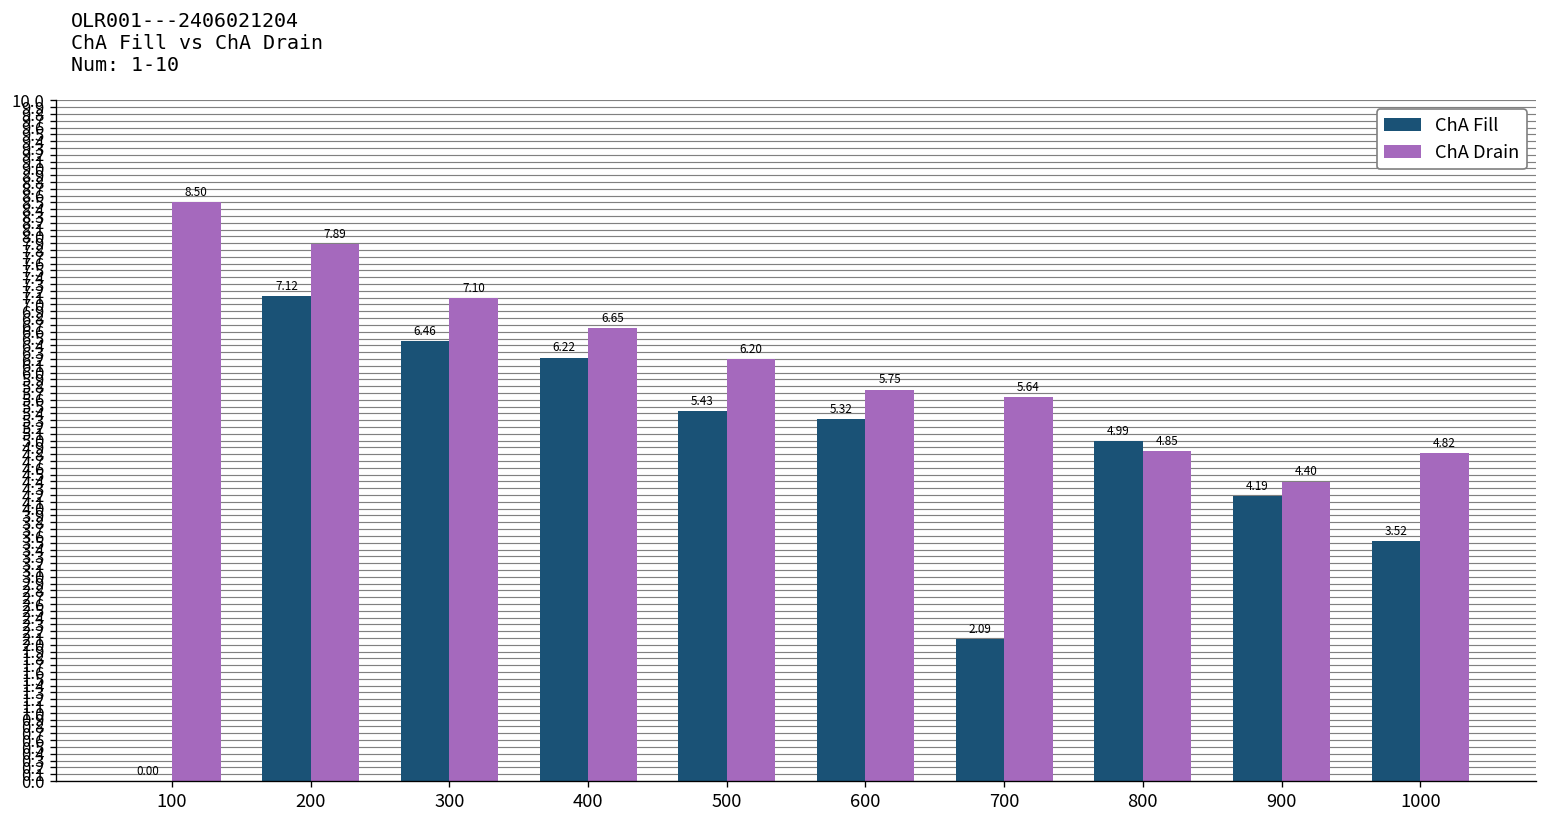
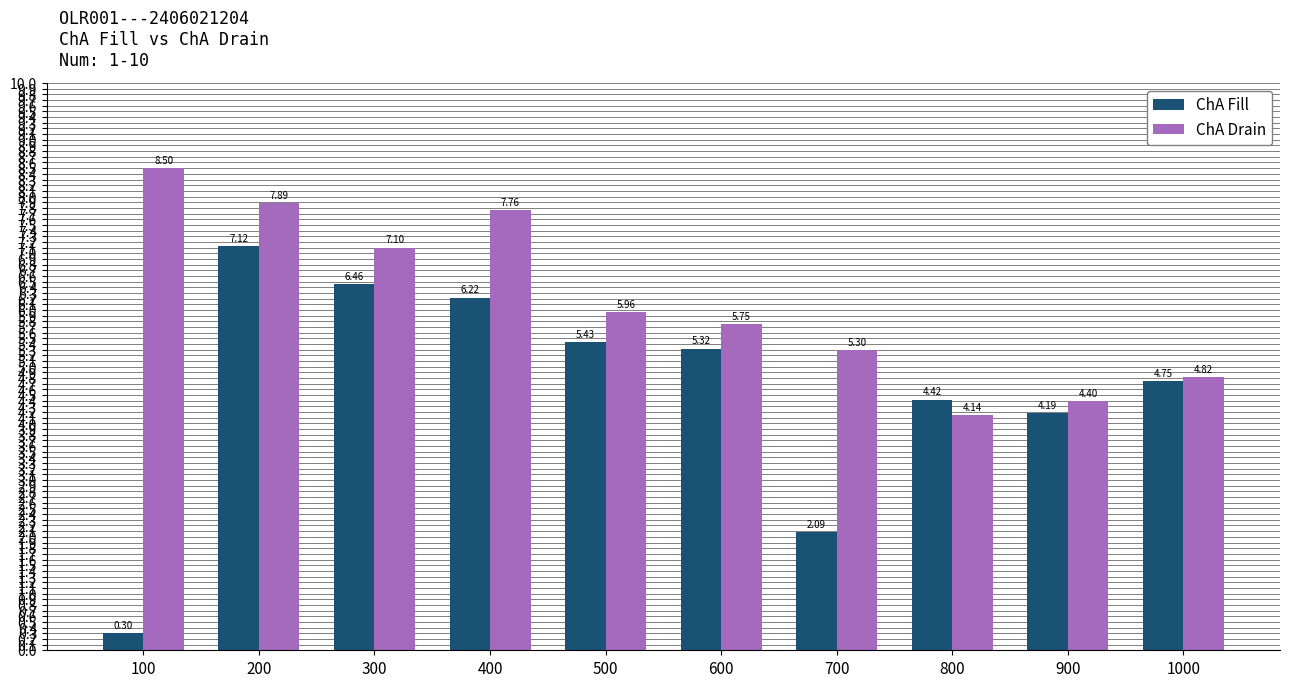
  {
    "ChA Fill": {
-     "100": 0.00,
+     "100": 0.30,
      "200": 7.12,
      "300": 6.46,
      "400": 6.22,
      "500": 5.43,
      "600": 5.32,
      "700": 2.09,
-     "800": 4.99,
+     "800": 4.42,
      "900": 4.19,
-     "1000": 3.52
+     "1000": 4.75
    },
    "ChA Drain": {
      "100": 8.50,
      "200": 7.89,
      "300": 7.10,
-     "400": 6.65,
-     "500": 6.20,
+     "400": 7.76,
+     "500": 5.96,
      "600": 5.75,
-     "700": 5.64,
-     "800": 4.85,
+     "700": 5.30,
+     "800": 4.14,
      "900": 4.40,
      "1000": 4.82
    }
  }
